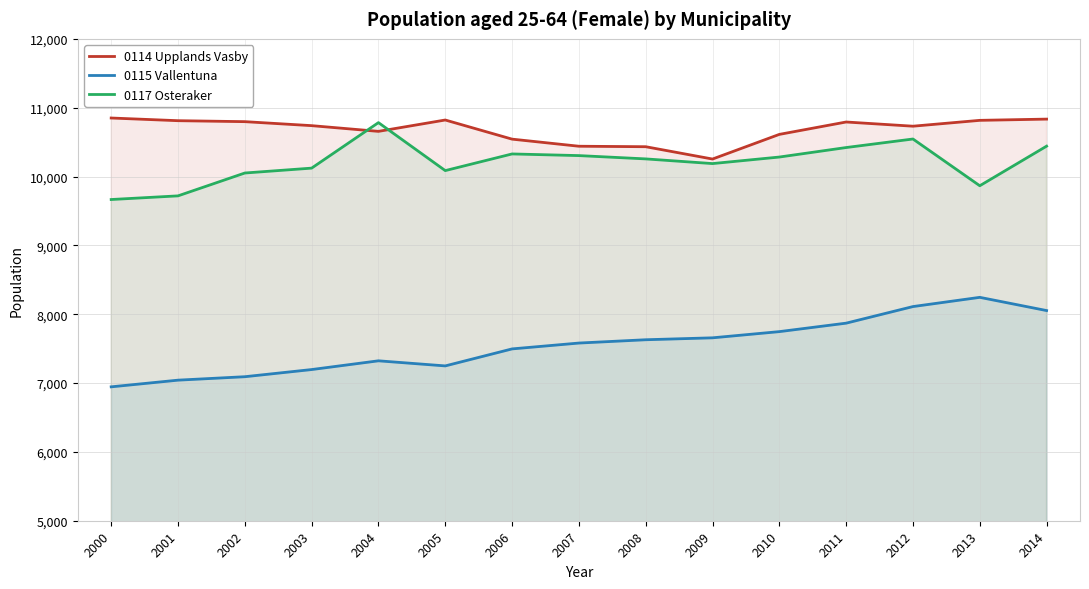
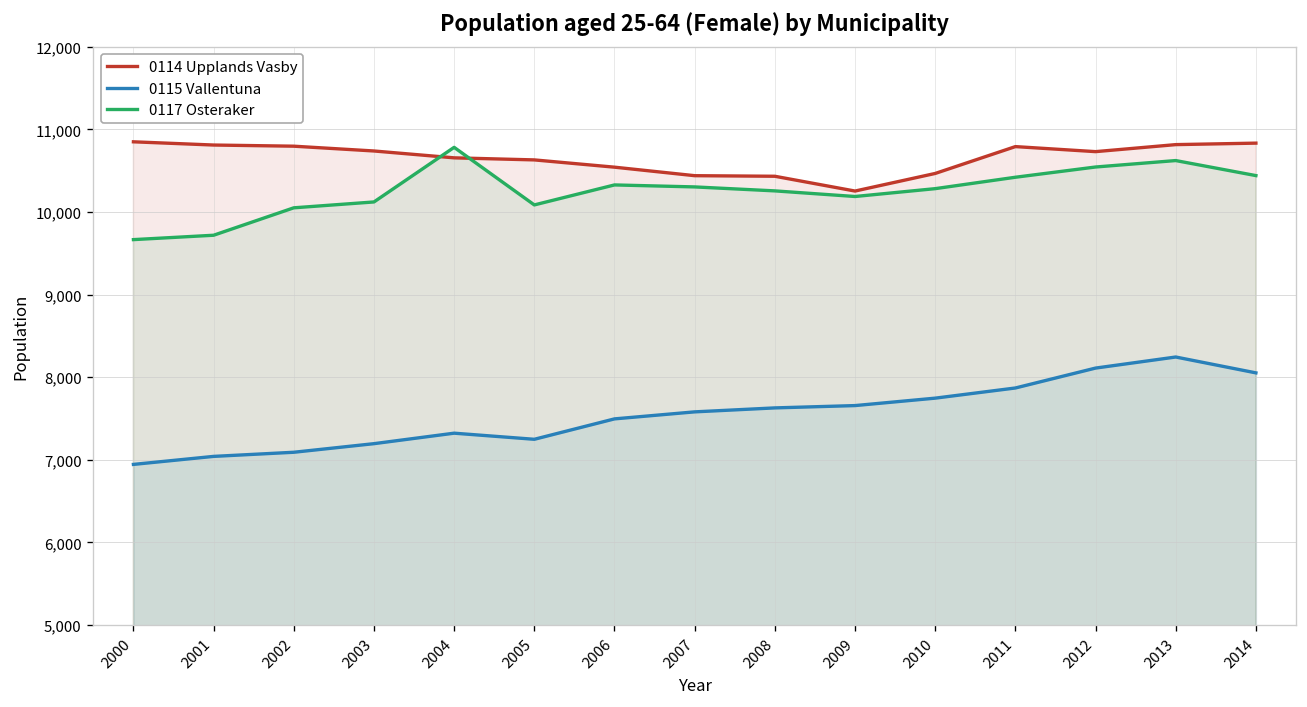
  {
    "0114 Upplands Vasby": {
      "2000": "10,900",
      "2001": "10,800",
      "2002": "10,800",
      "2003": "10,700",
      "2004": "10,700",
-     "2005": "10,800",
+     "2005": "10,600",
      "2006": "10,500",
      "2007": "10,400",
      "2008": "10,400",
      "2009": "10,300",
-     "2010": "10,600",
+     "2010": "10,500",
      "2011": "10,800",
      "2012": "10,700",
      "2013": "10,800",
      "2014": "10,800"
    },
    "0115 Vallentuna": {
      "2000": "6,900",
      "2001": "7,000",
      "2002": "7,100",
      "2003": "7,200",
      "2004": "7,300",
      "2005": "7,200",
      "2006": "7,500",
      "2007": "7,600",
      "2008": "7,600",
      "2009": "7,700",
      "2010": "7,700",
      "2011": "7,900",
      "2012": "8,100",
      "2013": "8,200",
      "2014": "8,100"
    },
    "0117 Osteraker": {
      "2000": "9,700",
      "2001": "9,700",
      "2002": "10,100",
      "2003": "10,100",
      "2004": "10,800",
      "2005": "10,100",
      "2006": "10,300",
      "2007": "10,300",
      "2008": "10,300",
      "2009": "10,200",
      "2010": "10,300",
      "2011": "10,400",
      "2012": "10,500",
-     "2013": "9,900",
+     "2013": "10,600",
      "2014": "10,400"
    }
  }
